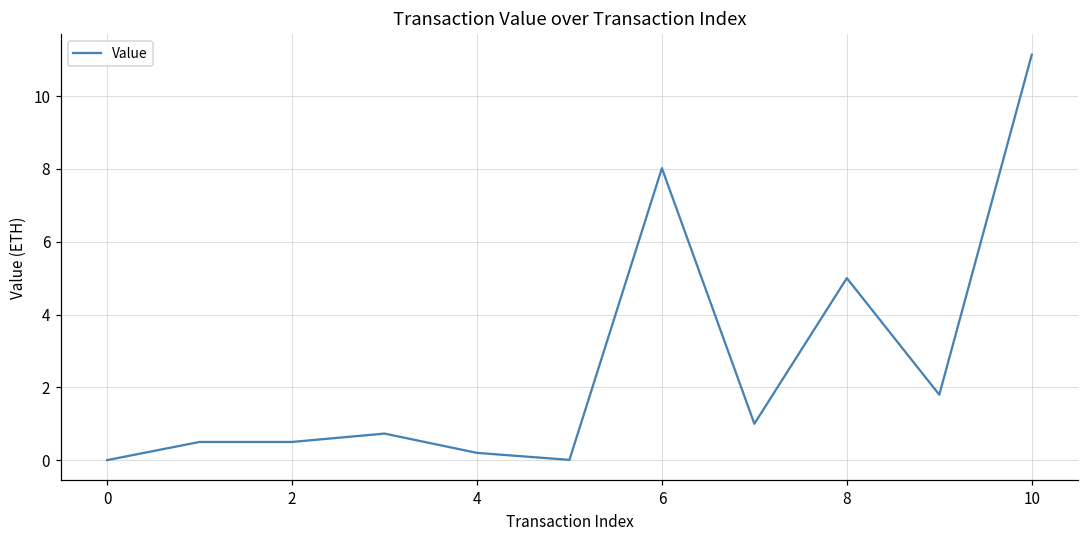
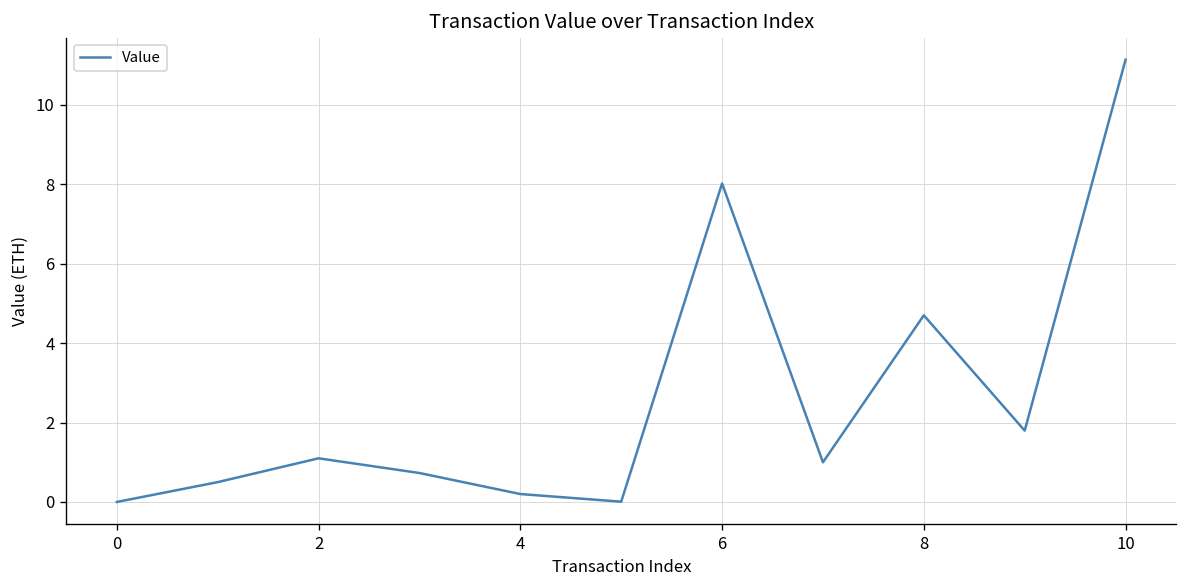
  {
    "0": 0.0,
-   "2": 0.5,
+   "2": 1.1,
    "4": 0.2,
    "6": 8.0,
-   "8": 5.0,
+   "8": 4.7,
    "10": 11.1
  }
